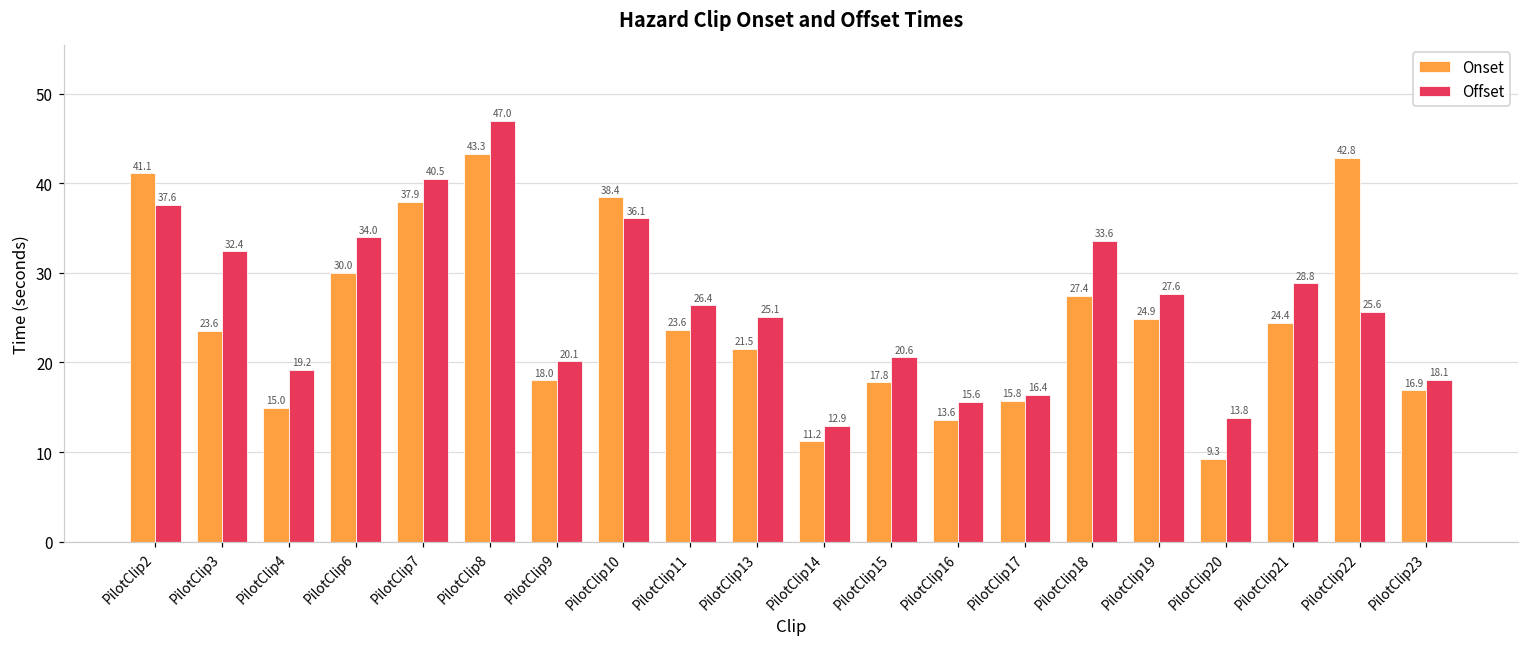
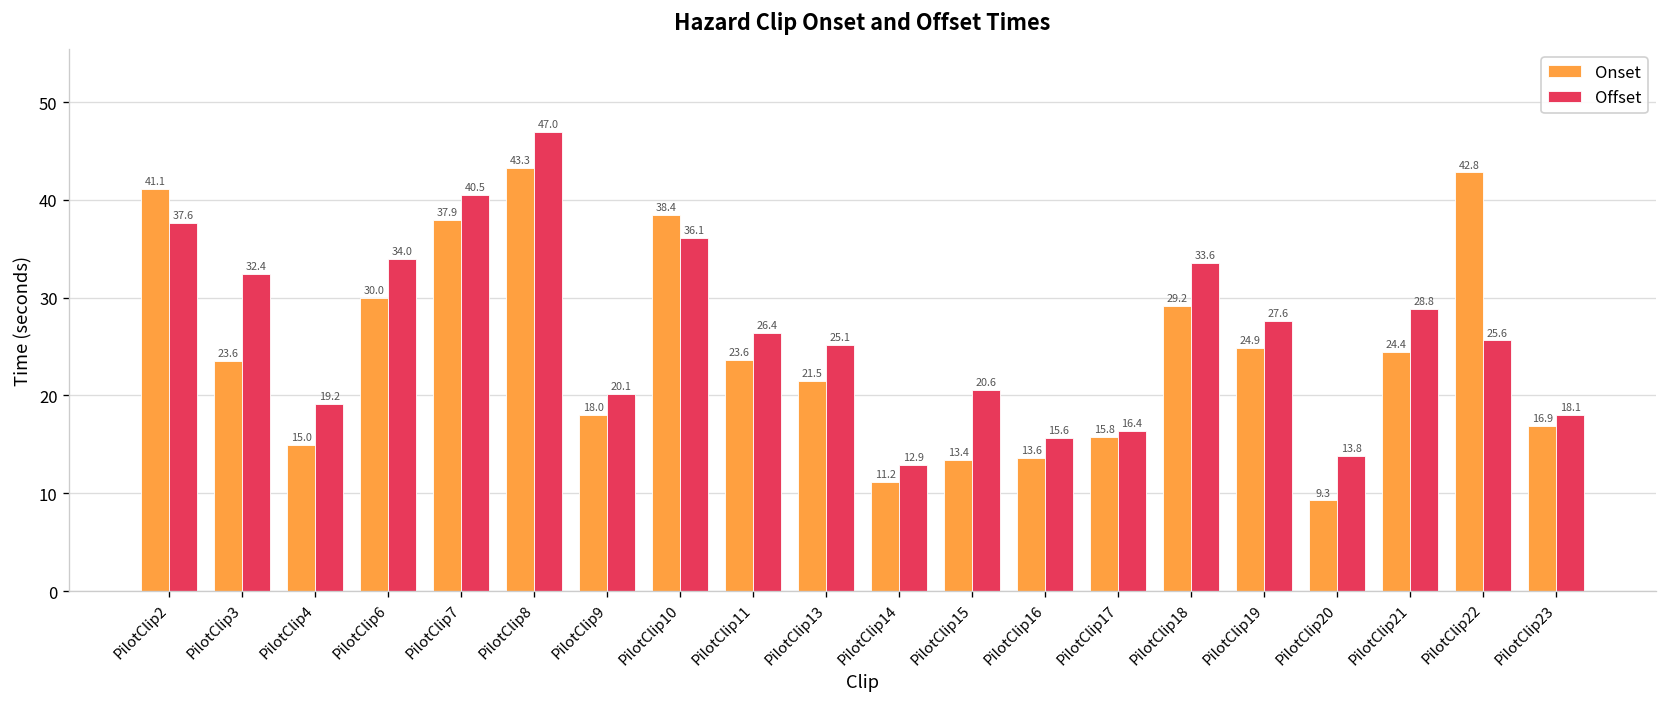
  {
    "Onset": {
      "PilotClip2": 41.1,
      "PilotClip3": 23.6,
      "PilotClip4": 15.0,
      "PilotClip6": 30.0,
      "PilotClip7": 37.9,
      "PilotClip8": 43.3,
      "PilotClip9": 18.0,
      "PilotClip10": 38.4,
      "PilotClip11": 23.6,
      "PilotClip13": 21.5,
      "PilotClip14": 11.2,
-     "PilotClip15": 17.8,
+     "PilotClip15": 13.4,
      "PilotClip16": 13.6,
      "PilotClip17": 15.8,
-     "PilotClip18": 27.4,
+     "PilotClip18": 29.2,
      "PilotClip19": 24.9,
      "PilotClip20": 9.3,
      "PilotClip21": 24.4,
      "PilotClip22": 42.8,
      "PilotClip23": 16.9
    },
    "Offset": {
      "PilotClip2": 37.6,
      "PilotClip3": 32.4,
      "PilotClip4": 19.2,
      "PilotClip6": 34.0,
      "PilotClip7": 40.5,
      "PilotClip8": 47.0,
      "PilotClip9": 20.1,
      "PilotClip10": 36.1,
      "PilotClip11": 26.4,
      "PilotClip13": 25.1,
      "PilotClip14": 12.9,
      "PilotClip15": 20.6,
      "PilotClip16": 15.6,
      "PilotClip17": 16.4,
      "PilotClip18": 33.6,
      "PilotClip19": 27.6,
      "PilotClip20": 13.8,
      "PilotClip21": 28.8,
      "PilotClip22": 25.6,
      "PilotClip23": 18.1
    }
  }
